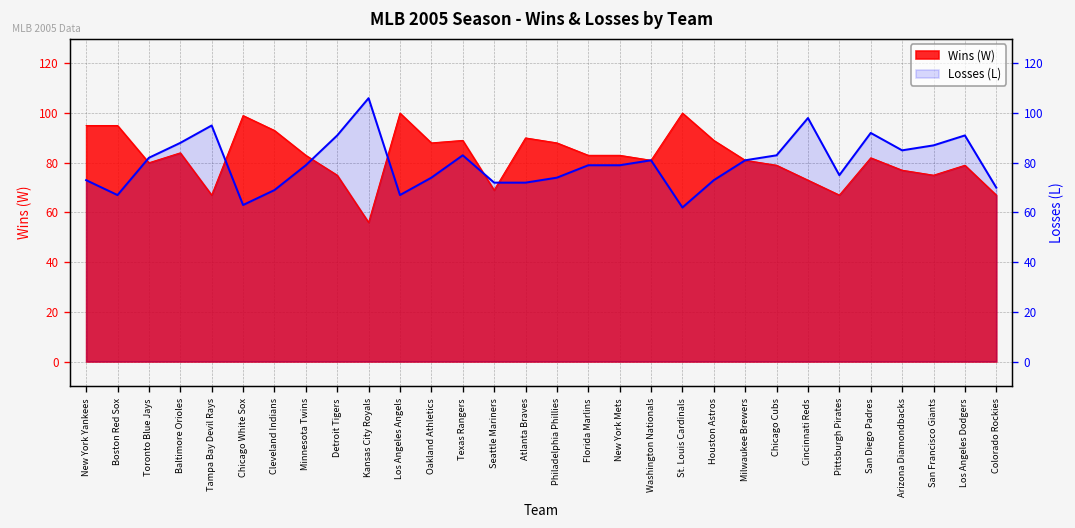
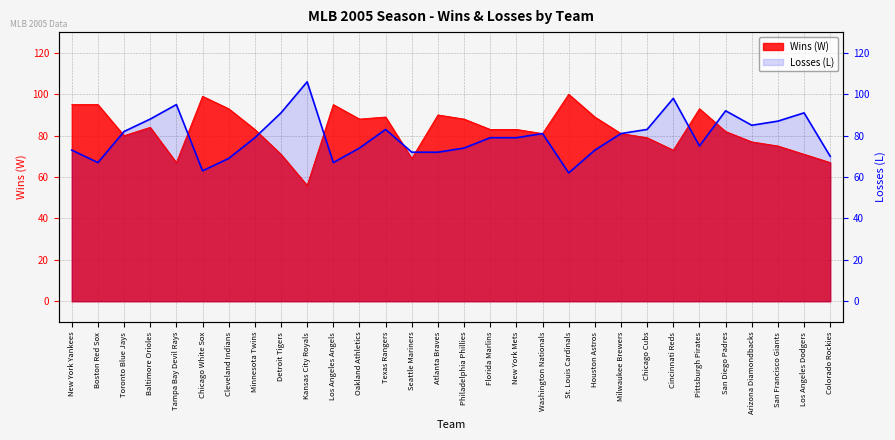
  {
    "Wins (W)": {
      "New York Yankees": 95,
      "Boston Red Sox": 95,
      "Toronto Blue Jays": 80,
      "Baltimore Orioles": 84,
      "Tampa Bay Devil Rays": 67,
      "Chicago White Sox": 99,
      "Cleveland Indians": 93,
      "Minnesota Twins": 83,
-     "Detroit Tigers": 75,
+     "Detroit Tigers": 71,
      "Kansas City Royals": 56,
-     "Los Angeles Angels": 100,
+     "Los Angeles Angels": 95,
      "Oakland Athletics": 88,
      "Texas Rangers": 89,
      "Seattle Mariners": 69,
      "Atlanta Braves": 90,
      "Philadelphia Phillies": 88,
      "Florida Marlins": 83,
      "New York Mets": 83,
      "St. Louis Cardinals": 100,
      "Houston Astros": 89,
      "Chicago Cubs": 79,
      "Cincinnati Reds": 73,
-     "Pittsburgh Pirates": 67,
+     "Pittsburgh Pirates": 93,
      "San Diego Padres": 82,
      "Arizona Diamondbacks": 77,
      "San Francisco Giants": 75,
-     "Los Angeles Dodgers": 79,
+     "Los Angeles Dodgers": 71,
      "Colorado Rockies": 67
    },
    "Losses (L)": {
      "New York Yankees": 73,
      "Boston Red Sox": 67,
      "Toronto Blue Jays": 82,
      "Baltimore Orioles": 88,
      "Tampa Bay Devil Rays": 95,
      "Chicago White Sox": 63,
      "Cleveland Indians": 69,
      "Minnesota Twins": 79,
      "Detroit Tigers": 91,
      "Kansas City Royals": 106,
      "Los Angeles Angels": 67,
      "Oakland Athletics": 74,
      "Texas Rangers": 83,
      "Seattle Mariners": 72,
      "Atlanta Braves": 72,
      "Philadelphia Phillies": 74,
      "Florida Marlins": 79,
      "New York Mets": 79,
      "St. Louis Cardinals": 62,
      "Houston Astros": 73,
      "Chicago Cubs": 83,
      "Cincinnati Reds": 98,
      "Pittsburgh Pirates": 75,
      "San Diego Padres": 92,
      "Arizona Diamondbacks": 85,
      "San Francisco Giants": 87,
      "Los Angeles Dodgers": 91,
      "Colorado Rockies": 70
    }
  }
